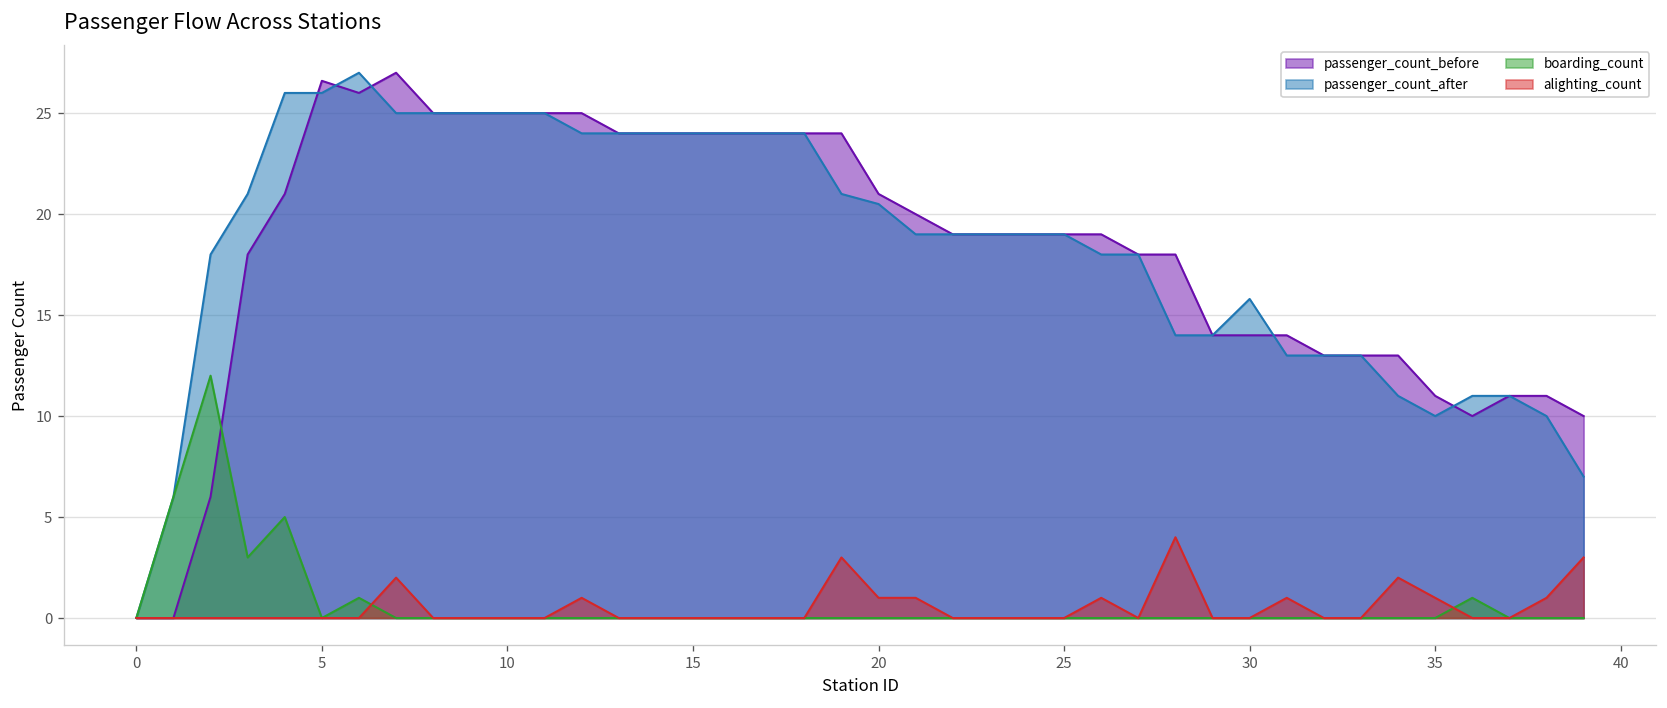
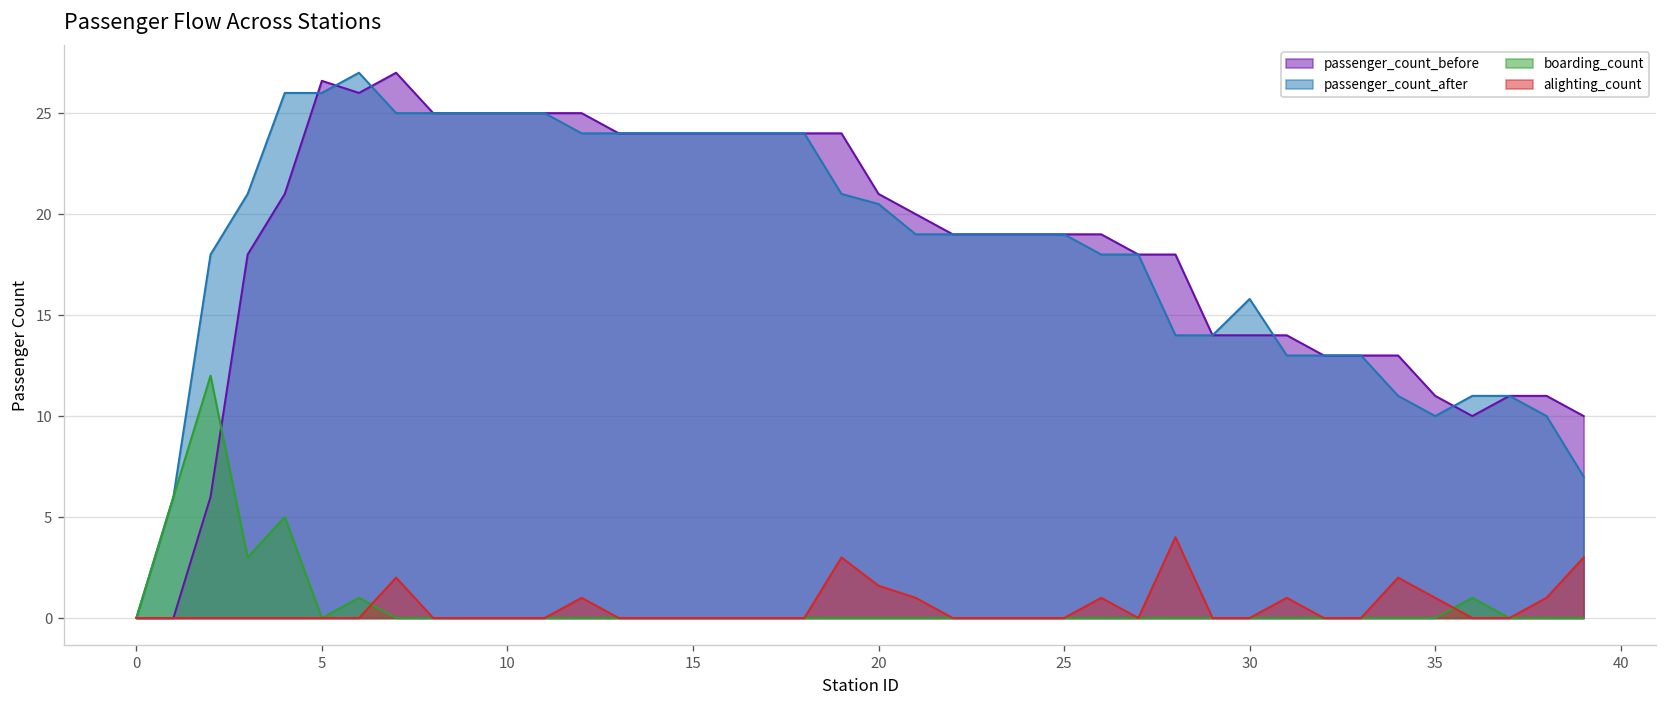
  {
    "passenger_count_before": {
      "5": 26.6,
      "20": 21.0,
      "30": 14.0,
      "35": 11.0
    },
    "passenger_count_after": {
      "5": 26.0,
      "20": 20.5,
      "30": 15.8,
      "35": 10.0
    },
    "boarding_count": {
      "20": 0.0,
      "35": 0.0
    },
    "alighting_count": {
-     "20": 1.0,
+     "20": 1.6,
      "35": 1.0
    }
  }
